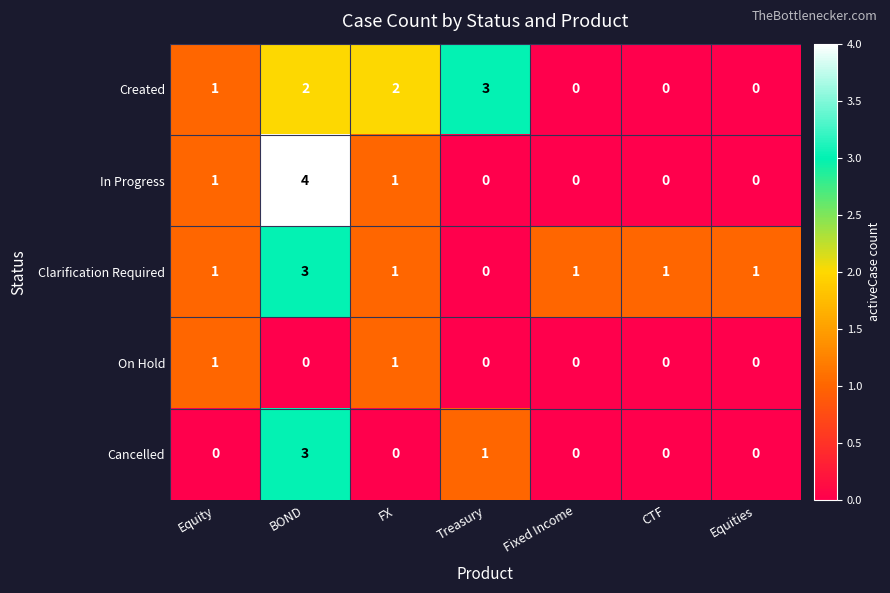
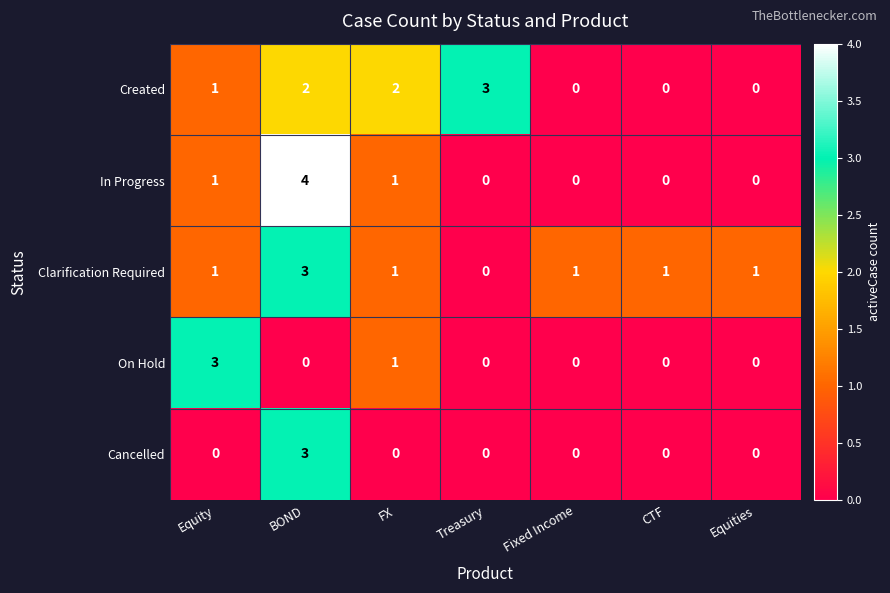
  {
    "Created": {
      "Equity": 1,
      "BOND": 2,
      "FX": 2,
      "Treasury": 3,
      "Fixed Income": 0,
      "CTF": 0,
      "Equities": 0
    },
    "In Progress": {
      "Equity": 1,
      "BOND": 4,
      "FX": 1,
      "Treasury": 0,
      "Fixed Income": 0,
      "CTF": 0,
      "Equities": 0
    },
    "Clarification Required": {
      "Equity": 1,
      "BOND": 3,
      "FX": 1,
      "Treasury": 0,
      "Fixed Income": 1,
      "CTF": 1,
      "Equities": 1
    },
    "On Hold": {
-     "Equity": 1,
+     "Equity": 3,
      "BOND": 0,
      "FX": 1,
      "Treasury": 0,
      "Fixed Income": 0,
      "CTF": 0,
      "Equities": 0
    },
    "Cancelled": {
      "Equity": 0,
      "BOND": 3,
      "FX": 0,
-     "Treasury": 1,
+     "Treasury": 0,
      "Fixed Income": 0,
      "CTF": 0,
      "Equities": 0
    }
  }
